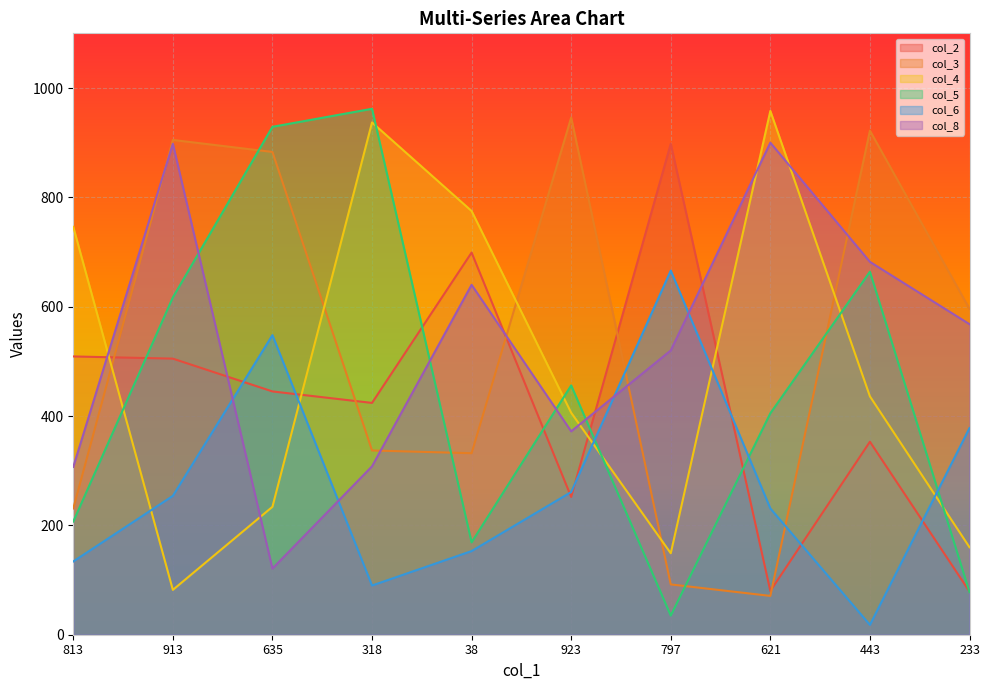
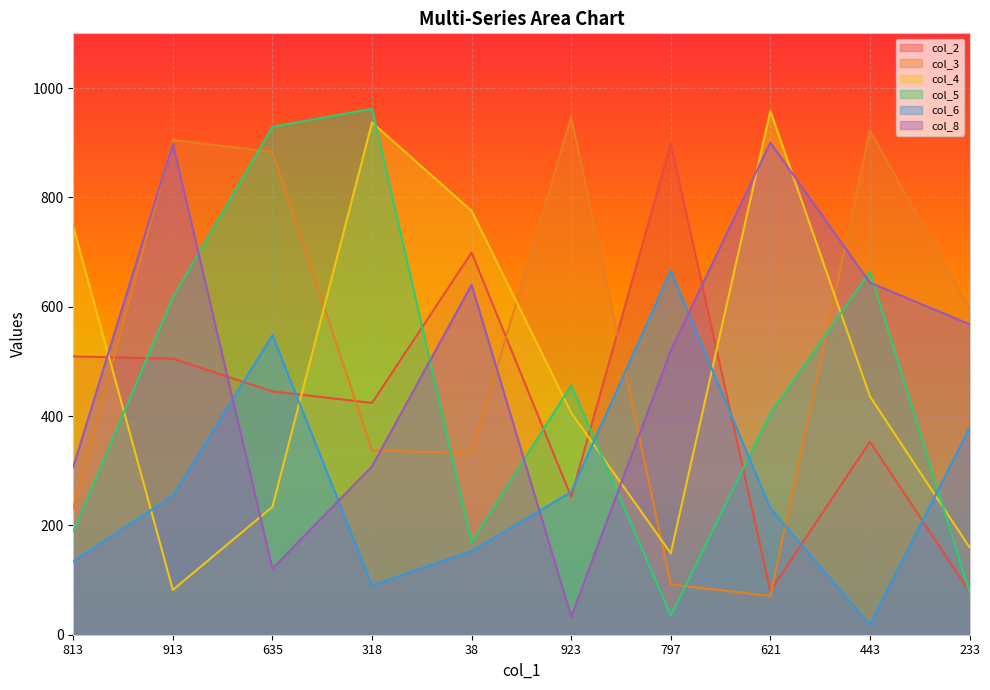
  {
    "col_5": {
-     "813": 210,
+     "813": 190,
      "913": 620,
      "635": 930,
      "318": 960,
      "38": 170,
      "923": 460,
      "797": 40,
      "621": 410,
      "443": 660
    },
    "col_6": {
      "813": 130,
      "913": 250,
      "635": 550,
      "318": 90,
      "38": 150,
      "923": 260,
      "797": 670,
      "621": 230,
      "443": 20,
      "233": 380
    },
    "col_8": {
      "813": 310,
      "913": 900,
      "635": 120,
      "318": 310,
      "38": 640,
-     "923": 370,
+     "923": 30,
      "797": 520,
      "621": 900,
-     "443": 680,
+     "443": 640,
      "233": 570
    }
  }
